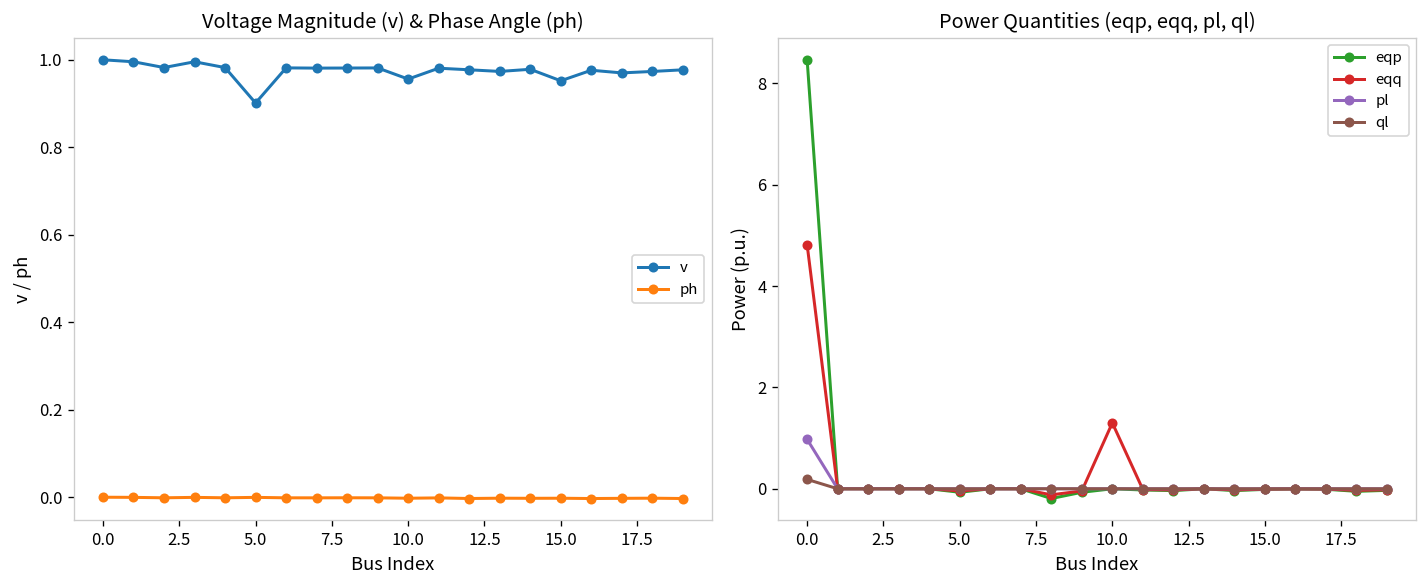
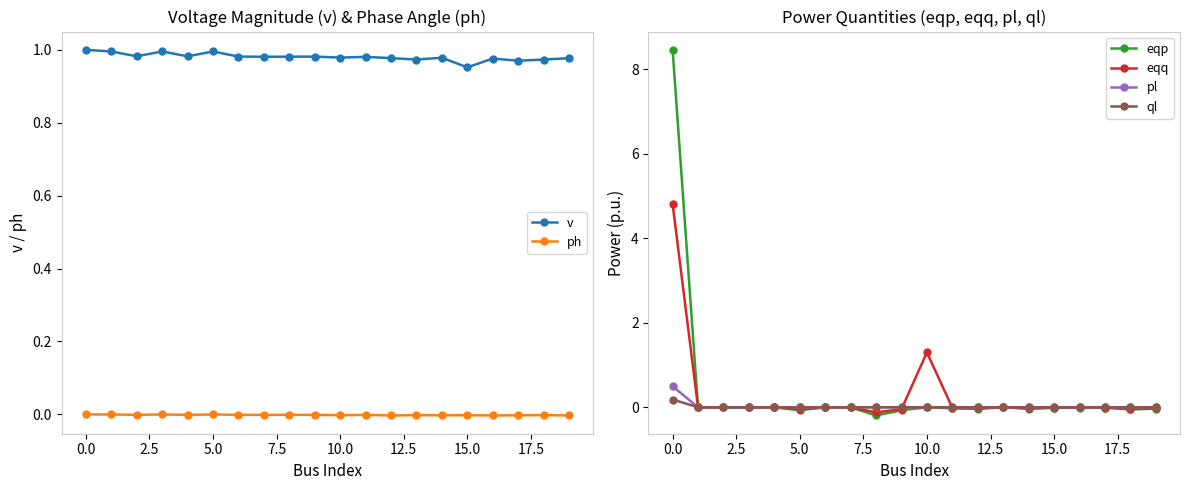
  {
    "Voltage Magnitude (v) & Phase Angle (ph)": {
      "v": {
        "0.0": 1.00,
-       "5.0": 0.90,
-       "10.0": 0.96,
+       "5.0": 1.00,
+       "10.0": 0.98,
        "15.0": 0.95
      },
      "ph": {
        "0.0": 0.00,
        "5.0": 0.00,
        "10.0": 0.00,
        "15.0": 0.00
      }
    },
    "Power Quantities (eqp, eqq, pl, ql)": {
      "eqp": {
        "0.0": 8.5
      },
      "eqq": {
        "0.0": 4.8,
        "10.0": 1.3
      },
      "pl": {
-       "0.0": 1.0
+       "0.0": 0.5
      },
      "ql": {
        "0.0": 0.2
      }
    }
  }
